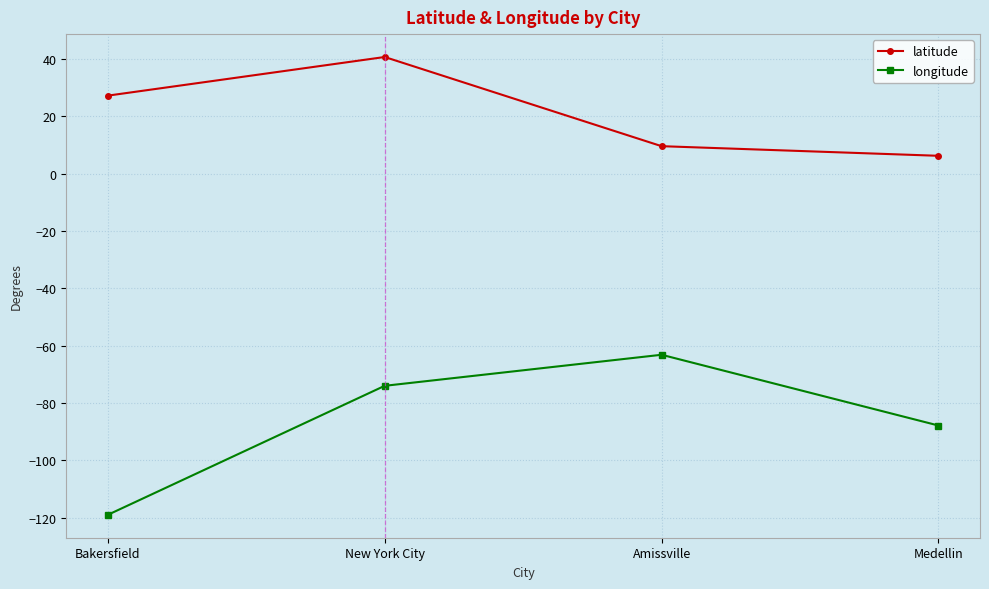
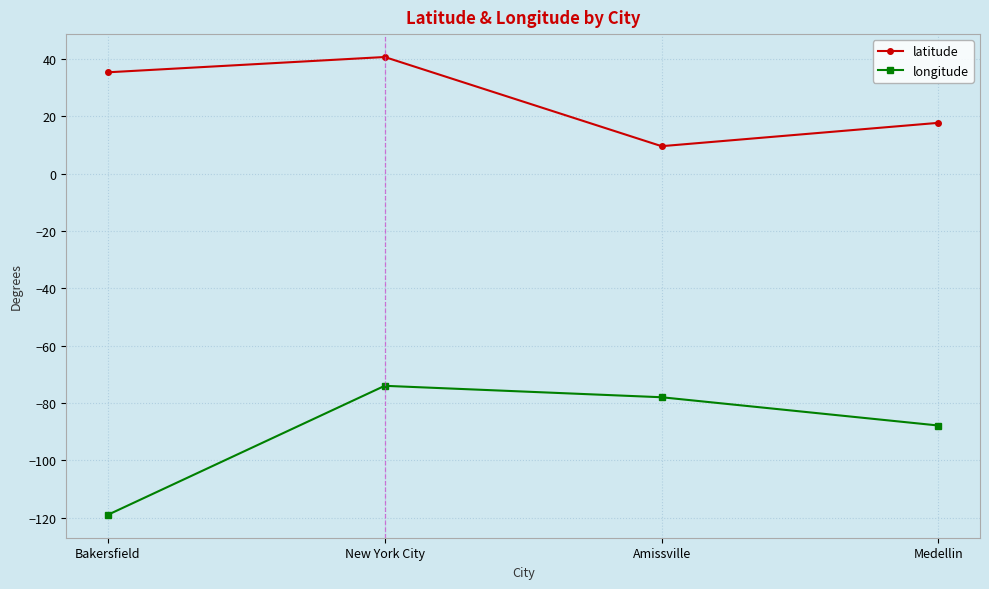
  {
    "latitude": {
-     "Bakersfield": 27,
+     "Bakersfield": 35,
      "New York City": 41,
      "Amissville": 10,
-     "Medellin": 6
+     "Medellin": 18
    },
    "longitude": {
      "Bakersfield": -119,
      "New York City": -74,
-     "Amissville": -63,
+     "Amissville": -78,
      "Medellin": -88
    }
  }
